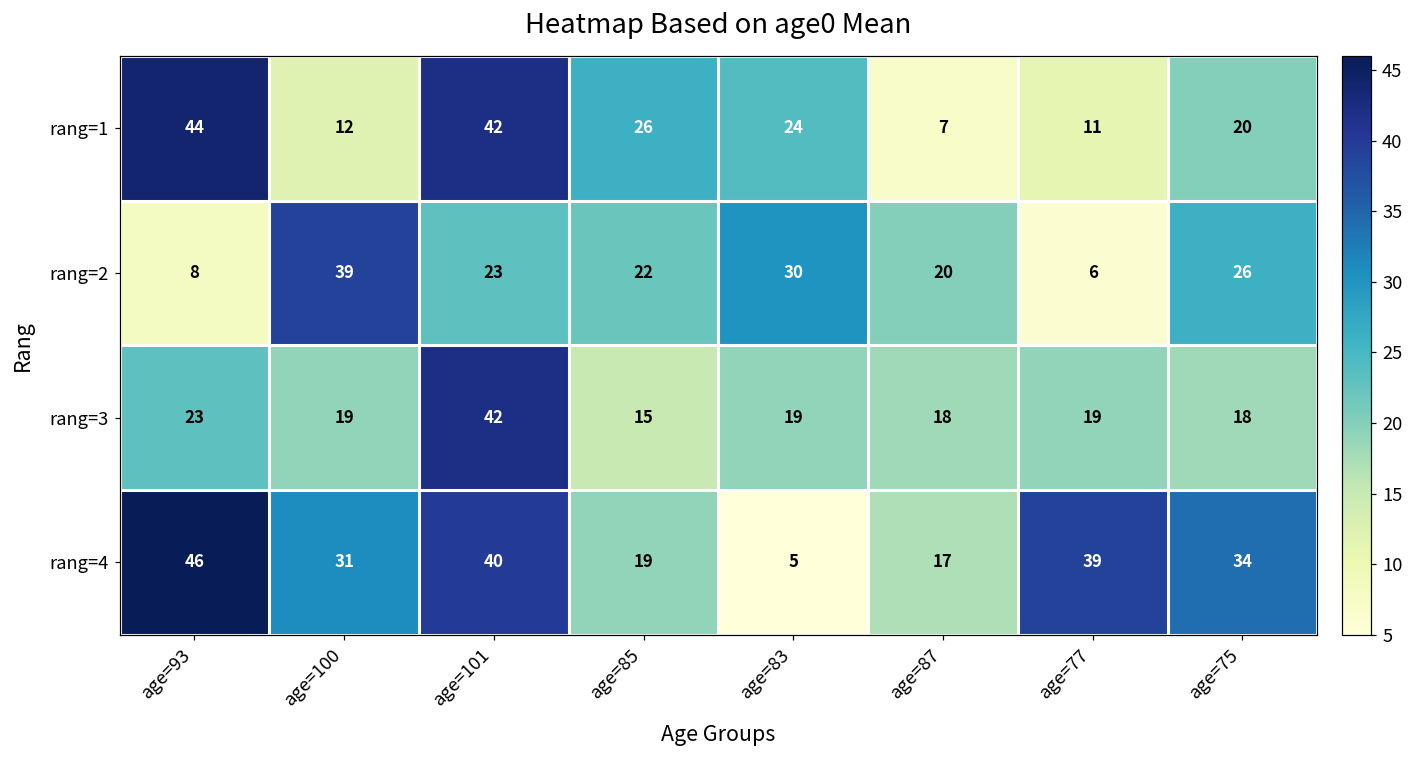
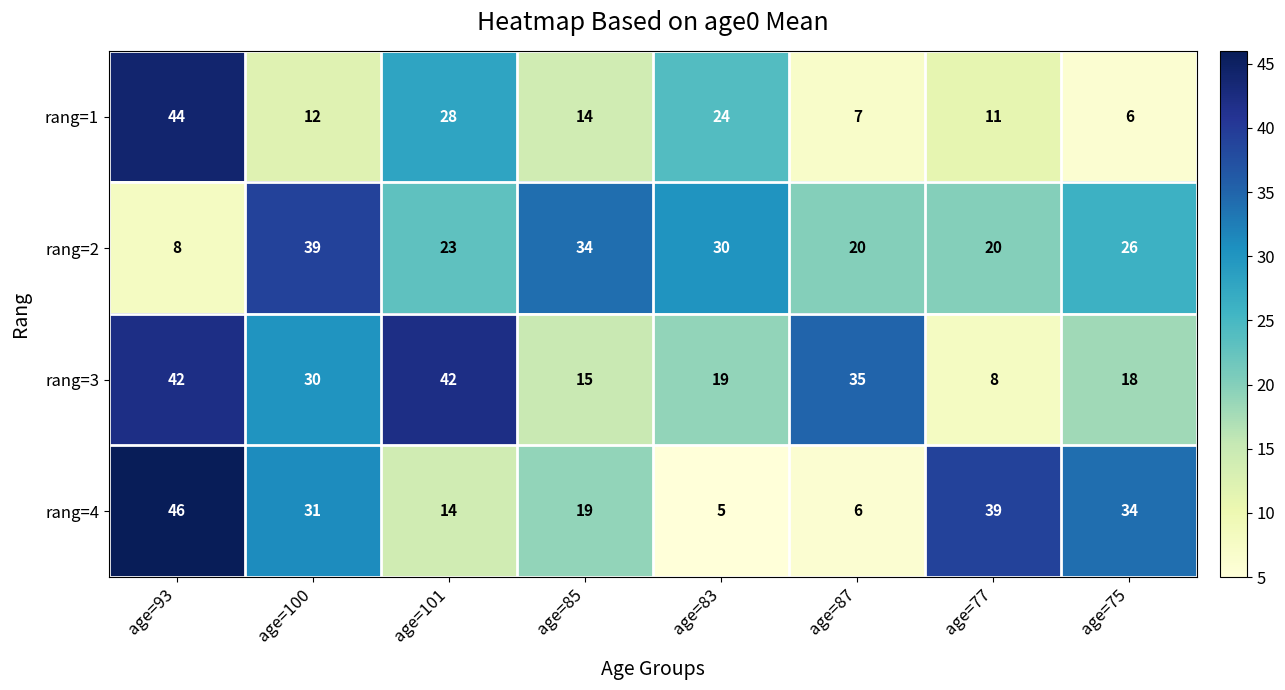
  {
    "rang=1": {
      "age=93": 44,
      "age=100": 12,
-     "age=101": 42,
-     "age=85": 26,
+     "age=101": 28,
+     "age=85": 14,
      "age=83": 24,
      "age=87": 7,
      "age=77": 11,
-     "age=75": 20
+     "age=75": 6
    },
    "rang=2": {
      "age=93": 8,
      "age=100": 39,
      "age=101": 23,
-     "age=85": 22,
+     "age=85": 34,
      "age=83": 30,
      "age=87": 20,
-     "age=77": 6,
+     "age=77": 20,
      "age=75": 26
    },
    "rang=3": {
-     "age=93": 23,
-     "age=100": 19,
+     "age=93": 42,
+     "age=100": 30,
      "age=101": 42,
      "age=85": 15,
      "age=83": 19,
-     "age=87": 18,
-     "age=77": 19,
+     "age=87": 35,
+     "age=77": 8,
      "age=75": 18
    },
    "rang=4": {
      "age=93": 46,
      "age=100": 31,
-     "age=101": 40,
+     "age=101": 14,
      "age=85": 19,
      "age=83": 5,
-     "age=87": 17,
+     "age=87": 6,
      "age=77": 39,
      "age=75": 34
    }
  }
